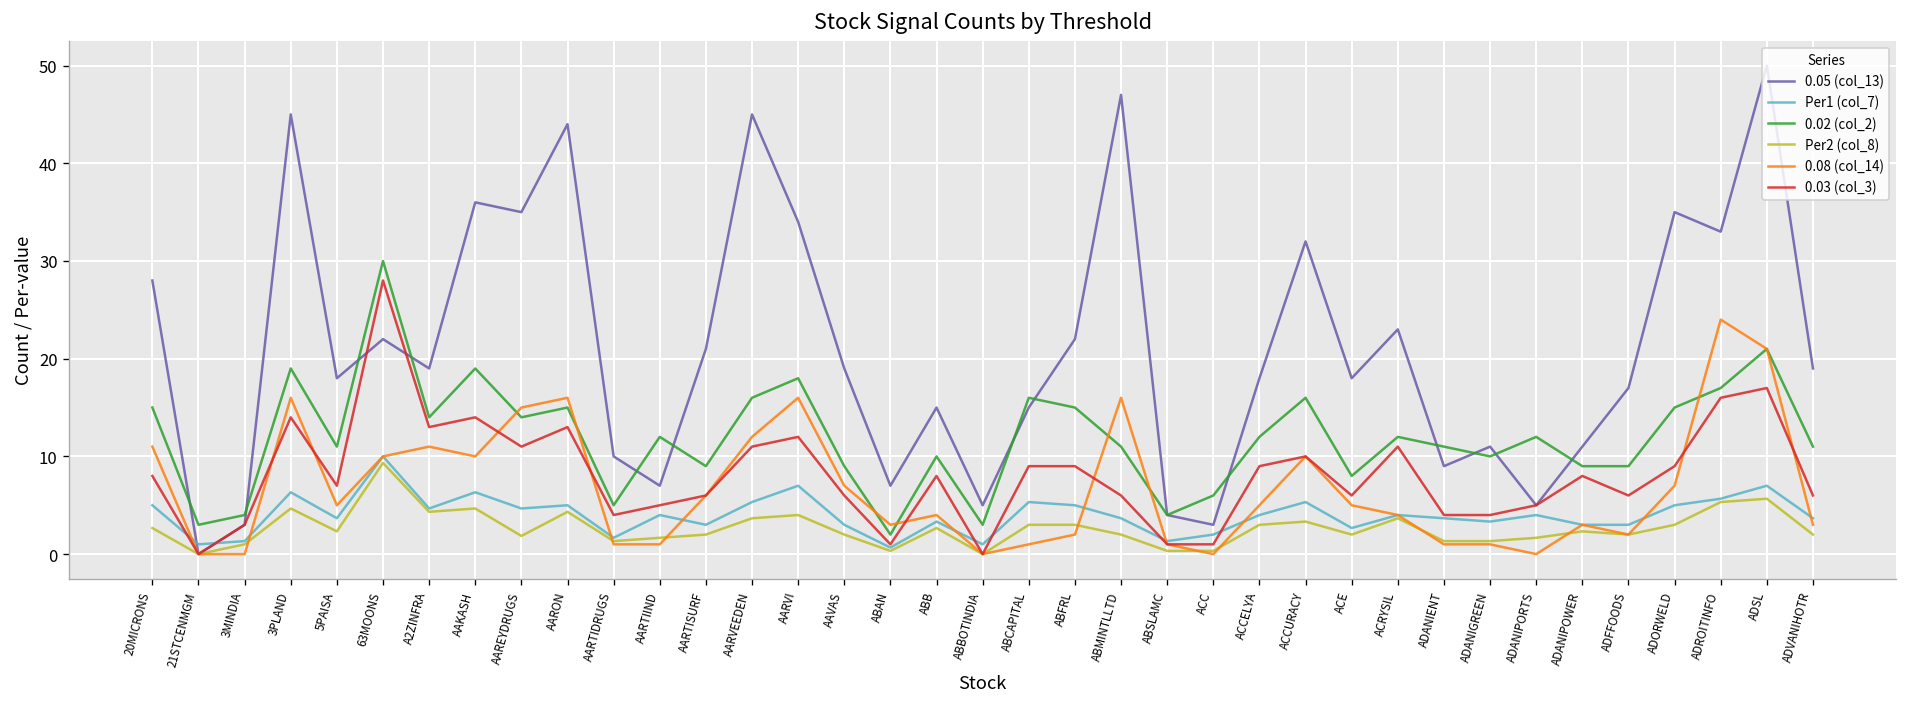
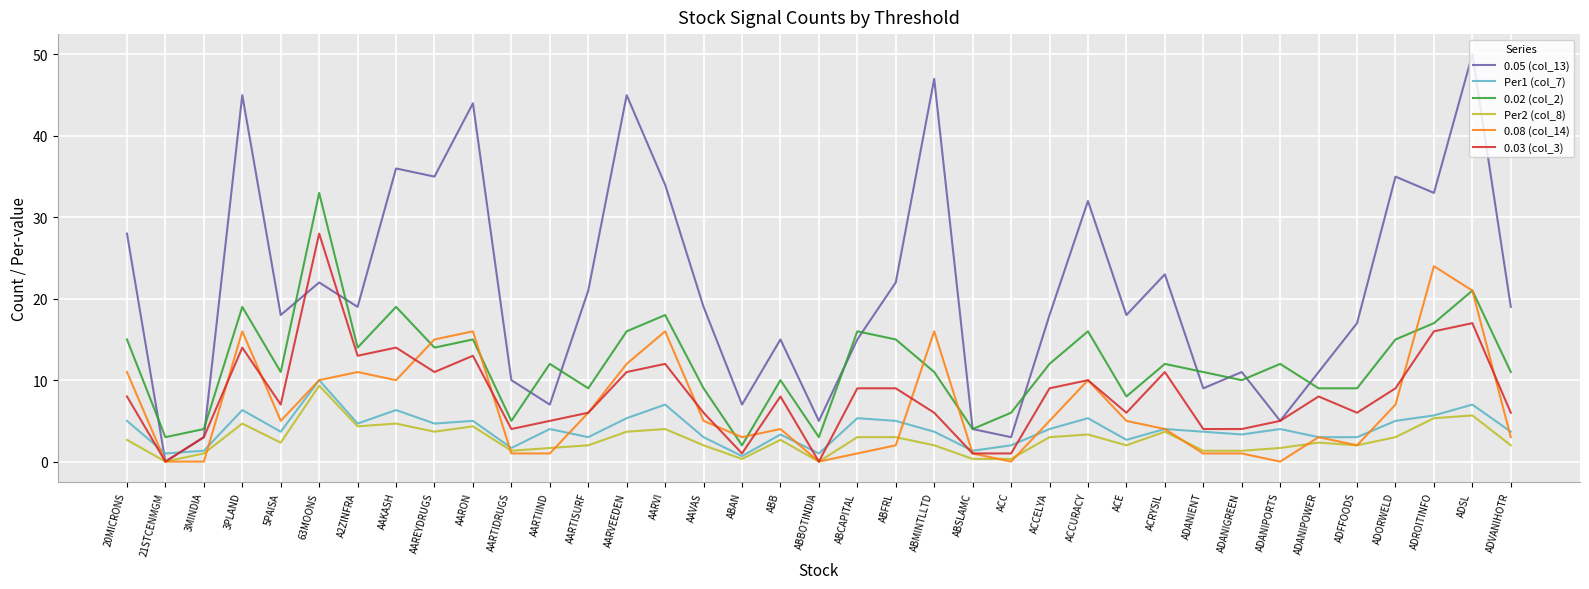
  {
    "0.05 (col_13)": {
      "20MICRONS": 28,
      "3PLAND": 45,
      "5PAISA": 18,
      "63MOONS": 22,
      "A2ZINFRA": 19,
      "AAKASH": 36,
      "AAREYDRUGS": 35,
      "AARON": 44,
      "AARTIDRUGS": 10,
      "AARTIIND": 7,
      "AARTISURF": 21,
      "AARVEEDEN": 45,
      "AARVI": 34,
      "AAVAS": 19,
      "ABAN": 7,
      "ABB": 15,
      "ABBOTINDIA": 5,
      "ABCAPITAL": 15,
      "ABFRL": 22,
      "ABMINTLLTD": 47,
      "ACC": 3,
      "ACCELYA": 18,
      "ACCURACY": 32,
      "ACE": 18,
      "ACRYSIL": 23,
      "ADANIENT": 9,
      "ADANIGREEN": 11,
      "ADANIPOWER": 11,
      "ADFFOODS": 17,
      "ADORWELD": 35,
      "ADROITINFO": 33,
      "ADVANIHOTR": 19
    },
    "Per1 (col_7)": {
      "20MICRONS": 5,
      "21STCENMGM": 1,
      "3MINDIA": 1,
      "3PLAND": 6,
      "5PAISA": 4,
      "A2ZINFRA": 5,
      "AAKASH": 6,
      "AAREYDRUGS": 5,
      "AARON": 5,
      "AARTIDRUGS": 2,
      "AARTIIND": 4,
      "AARTISURF": 3,
      "AARVEEDEN": 5,
      "AARVI": 7,
      "AAVAS": 3,
      "ABAN": 1,
      "ABB": 3,
      "ABBOTINDIA": 1,
      "ABCAPITAL": 5,
      "ABFRL": 5,
      "ABMINTLLTD": 4,
      "ABSLAMC": 1,
      "ACC": 2,
      "ACCELYA": 4,
      "ACCURACY": 5,
      "ACE": 3,
      "ADANIENT": 4,
      "ADANIGREEN": 3,
      "ADANIPORTS": 4,
      "ADFFOODS": 3,
      "ADORWELD": 5,
      "ADROITINFO": 6,
      "ADSL": 7,
      "ADVANIHOTR": 4
    },
    "0.02 (col_2)": {
      "20MICRONS": 15,
      "21STCENMGM": 3,
      "3MINDIA": 4,
      "3PLAND": 19,
      "5PAISA": 11,
-     "63MOONS": 30,
+     "63MOONS": 33,
      "A2ZINFRA": 14,
      "AAKASH": 19,
      "AAREYDRUGS": 14,
      "AARON": 15,
      "AARTIDRUGS": 5,
      "AARTIIND": 12,
      "AARTISURF": 9,
      "AARVEEDEN": 16,
      "AARVI": 18,
      "AAVAS": 9,
      "ABAN": 2,
      "ABB": 10,
      "ABBOTINDIA": 3,
      "ABCAPITAL": 16,
      "ABFRL": 15,
      "ABMINTLLTD": 11,
      "ACC": 6,
      "ACCELYA": 12,
      "ACCURACY": 16,
      "ACE": 8,
      "ACRYSIL": 12,
      "ADANIENT": 11,
      "ADANIGREEN": 10,
      "ADANIPORTS": 12,
      "ADANIPOWER": 9,
      "ADFFOODS": 9,
      "ADORWELD": 15,
      "ADROITINFO": 17,
      "ADVANIHOTR": 11
    },
    "Per2 (col_8)": {
      "20MICRONS": 3,
      "3MINDIA": 1,
      "3PLAND": 5,
      "5PAISA": 2,
      "63MOONS": 9,
      "A2ZINFRA": 4,
      "AAKASH": 5,
-     "AAREYDRUGS": 2,
+     "AAREYDRUGS": 4,
      "AARON": 4,
      "AARTIDRUGS": 1,
      "AARTIIND": 2,
      "AARTISURF": 2,
      "AARVEEDEN": 4,
      "AARVI": 4,
      "AAVAS": 2,
      "ABAN": 0,
      "ABB": 3,
      "ABCAPITAL": 3,
      "ABFRL": 3,
      "ABMINTLLTD": 2,
      "ABSLAMC": 0,
      "ACC": 0,
      "ACCELYA": 3,
      "ACCURACY": 3,
      "ACE": 2,
      "ACRYSIL": 4,
      "ADANIENT": 1,
      "ADANIGREEN": 1,
      "ADANIPORTS": 2,
      "ADANIPOWER": 2,
      "ADORWELD": 3,
      "ADROITINFO": 5,
      "ADSL": 6,
      "ADVANIHOTR": 2
    },
    "0.08 (col_14)": {
      "20MICRONS": 11,
      "3MINDIA": 0,
      "3PLAND": 16,
      "5PAISA": 5,
      "A2ZINFRA": 11,
      "AAKASH": 10,
      "AAREYDRUGS": 15,
      "AARON": 16,
      "AARTIDRUGS": 1,
      "AARTIIND": 1,
      "AARVEEDEN": 12,
      "AARVI": 16,
-     "AAVAS": 7,
+     "AAVAS": 5,
      "ABAN": 3,
      "ABB": 4,
      "ABCAPITAL": 1,
      "ABFRL": 2,
      "ABMINTLLTD": 16,
      "ACC": 0,
      "ACCELYA": 5,
      "ACE": 5,
      "ADANIENT": 1,
      "ADANIGREEN": 1,
      "ADANIPORTS": 0,
      "ADORWELD": 7,
      "ADROITINFO": 24,
      "ADVANIHOTR": 3
    },
    "0.03 (col_3)": {
      "20MICRONS": 8,
      "3PLAND": 14,
      "5PAISA": 7,
      "63MOONS": 28,
      "A2ZINFRA": 13,
      "AAKASH": 14,
      "AAREYDRUGS": 11,
      "AARON": 13,
      "AARTIDRUGS": 4,
      "AARTIIND": 5,
      "AARVEEDEN": 11,
      "AARVI": 12,
      "AAVAS": 6,
      "ABAN": 1,
      "ABB": 8,
      "ABCAPITAL": 9,
      "ABFRL": 9,
      "ABMINTLLTD": 6,
      "ACC": 1,
      "ACCELYA": 9,
      "ACE": 6,
      "ACRYSIL": 11,
      "ADANIENT": 4,
      "ADANIGREEN": 4,
      "ADANIPOWER": 8,
      "ADFFOODS": 6,
      "ADORWELD": 9,
      "ADROITINFO": 16,
      "ADSL": 17,
      "ADVANIHOTR": 6
    }
  }
